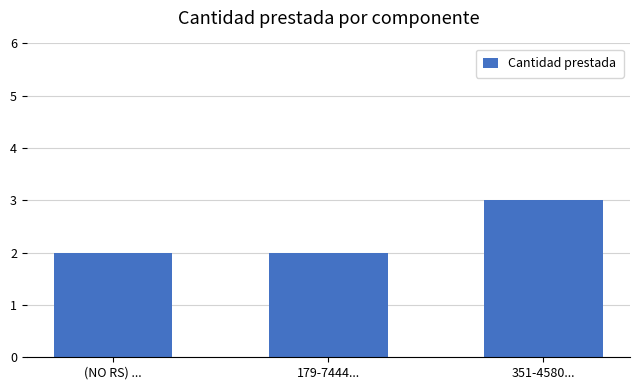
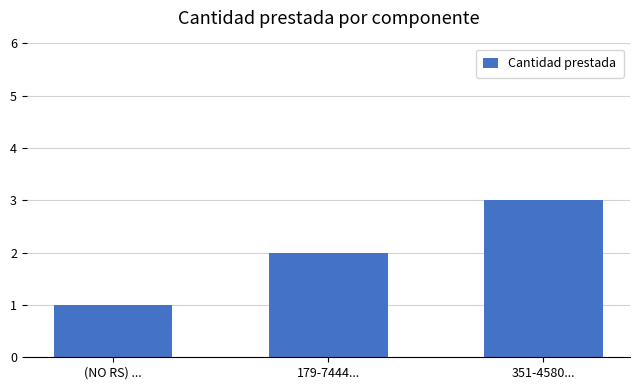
  {
-   "(NO RS) ...": 2,
+   "(NO RS) ...": 1,
    "179-7444...": 2,
    "351-4580...": 3
  }
